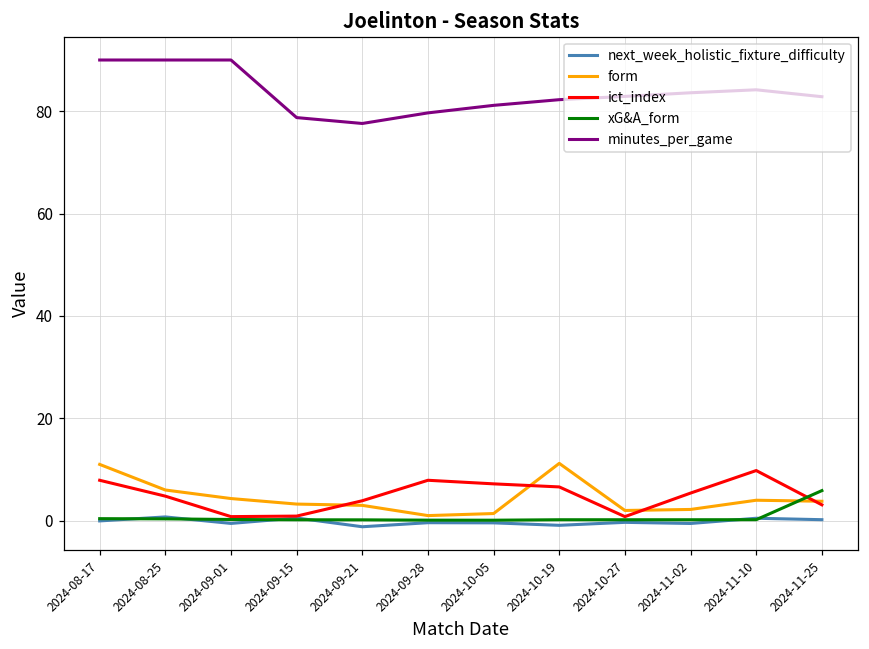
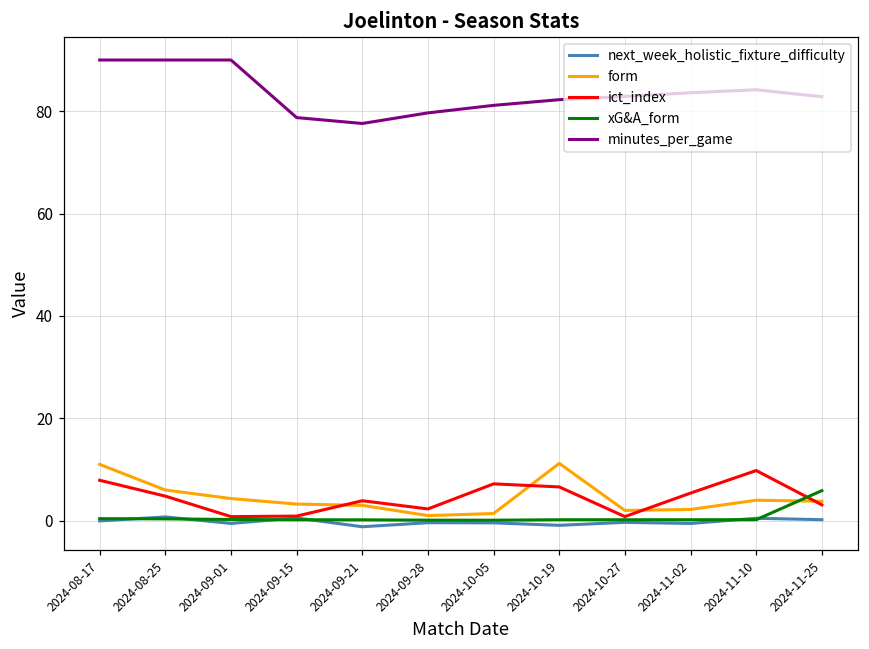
  {
    "next_week_holistic_fixture_difficulty": {
      "2024-09-01": -1,
      "2024-09-21": -1,
      "2024-10-19": -1,
      "2024-11-02": -1,
      "2024-11-25": 0
    },
    "form": {
      "2024-08-17": 11,
      "2024-08-25": 6,
      "2024-09-01": 4,
      "2024-09-15": 3,
      "2024-09-21": 3,
      "2024-09-28": 1,
      "2024-10-05": 1,
      "2024-10-19": 11,
      "2024-10-27": 2,
      "2024-11-02": 2,
      "2024-11-10": 4,
      "2024-11-25": 4
    },
    "ict_index": {
      "2024-08-17": 8,
      "2024-08-25": 5,
      "2024-09-01": 1,
      "2024-09-21": 4,
-     "2024-09-28": 8,
+     "2024-09-28": 2,
      "2024-10-05": 7,
      "2024-10-19": 7,
      "2024-10-27": 1,
      "2024-11-02": 5,
      "2024-11-10": 10,
      "2024-11-25": 3
    },
    "xG&A_form": {
      "2024-09-01": 0,
      "2024-09-21": 0,
      "2024-10-19": 0,
      "2024-11-02": 0,
      "2024-11-25": 6
    },
    "minutes_per_game": {
      "2024-08-17": 90,
      "2024-08-25": 90,
      "2024-09-01": 90,
      "2024-09-15": 79,
      "2024-09-21": 78,
      "2024-09-28": 80,
      "2024-10-05": 81,
      "2024-10-19": 82
    }
  }
